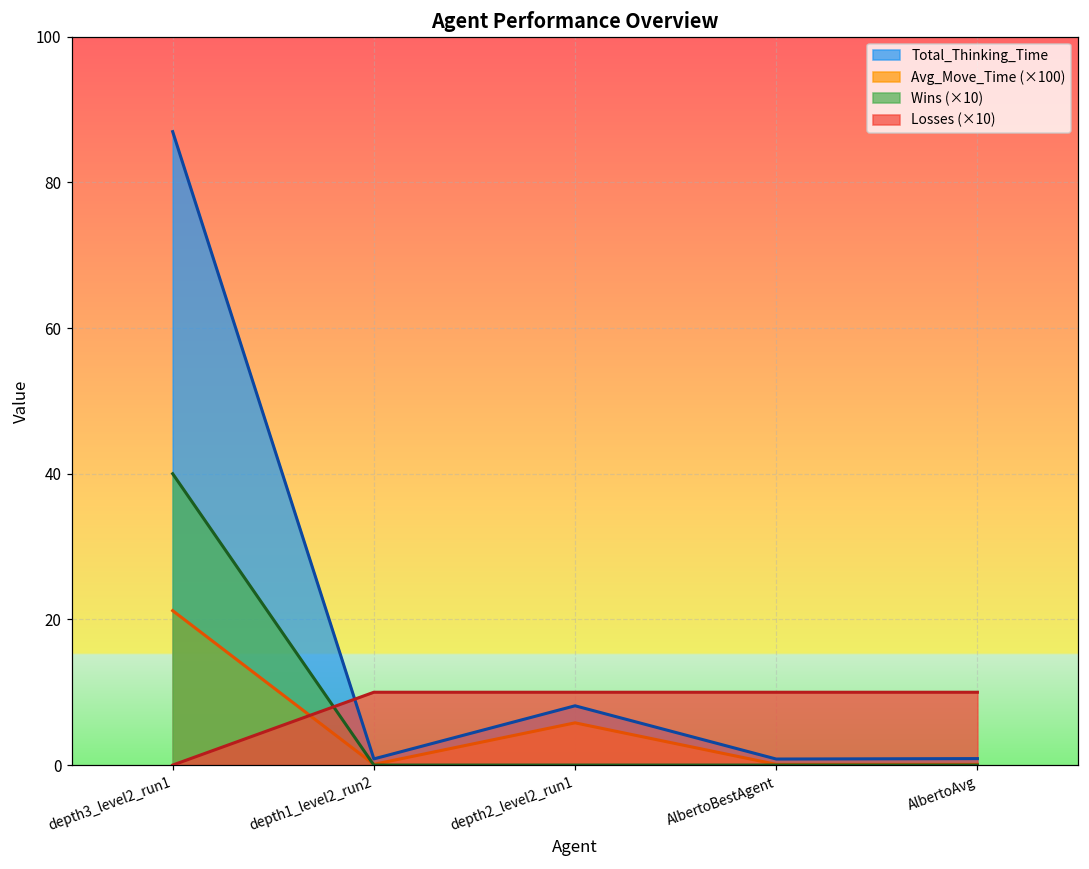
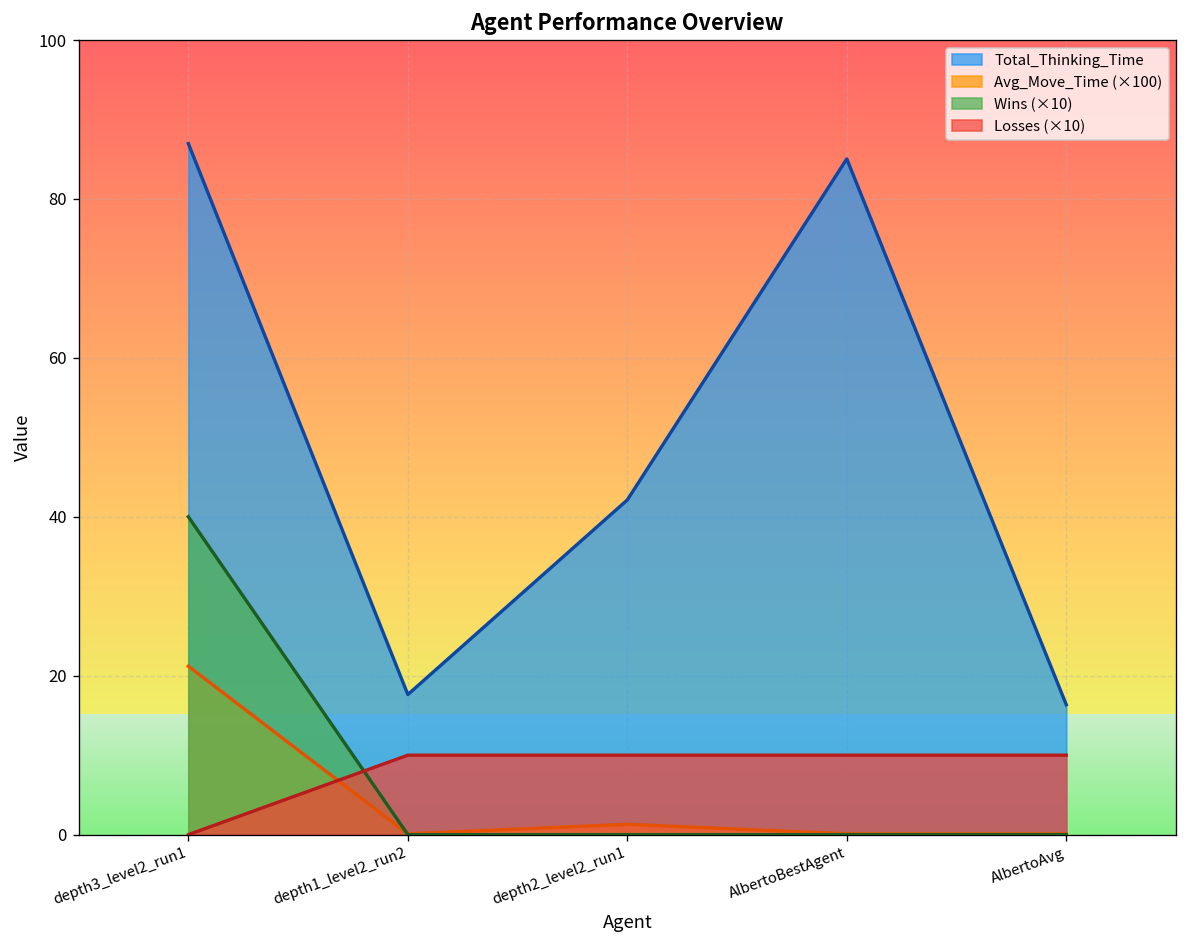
  {
    "Total_Thinking_Time": {
      "depth3_level2_run1": 87,
-     "depth1_level2_run2": 1,
-     "depth2_level2_run1": 8,
-     "AlbertoBestAgent": 1,
-     "AlbertoAvg": 1
+     "depth1_level2_run2": 18,
+     "depth2_level2_run1": 42,
+     "AlbertoBestAgent": 85,
+     "AlbertoAvg": 16
    },
    "Avg_Move_Time (×100)": {
      "depth3_level2_run1": 21,
-     "depth2_level2_run1": 6
+     "depth2_level2_run1": 1
    },
    "Wins (×10)": {
      "depth3_level2_run1": 40,
      "depth2_level2_run1": 0
    },
    "Losses (×10)": {
      "depth3_level2_run1": 0,
      "depth1_level2_run2": 10,
      "depth2_level2_run1": 10,
      "AlbertoBestAgent": 10,
      "AlbertoAvg": 10
    }
  }
